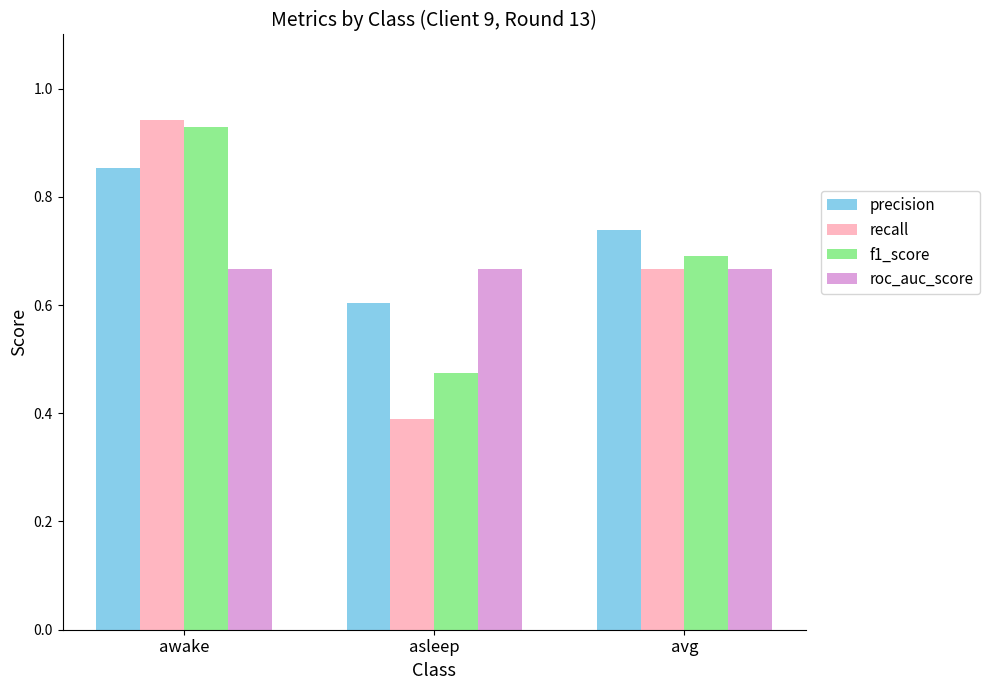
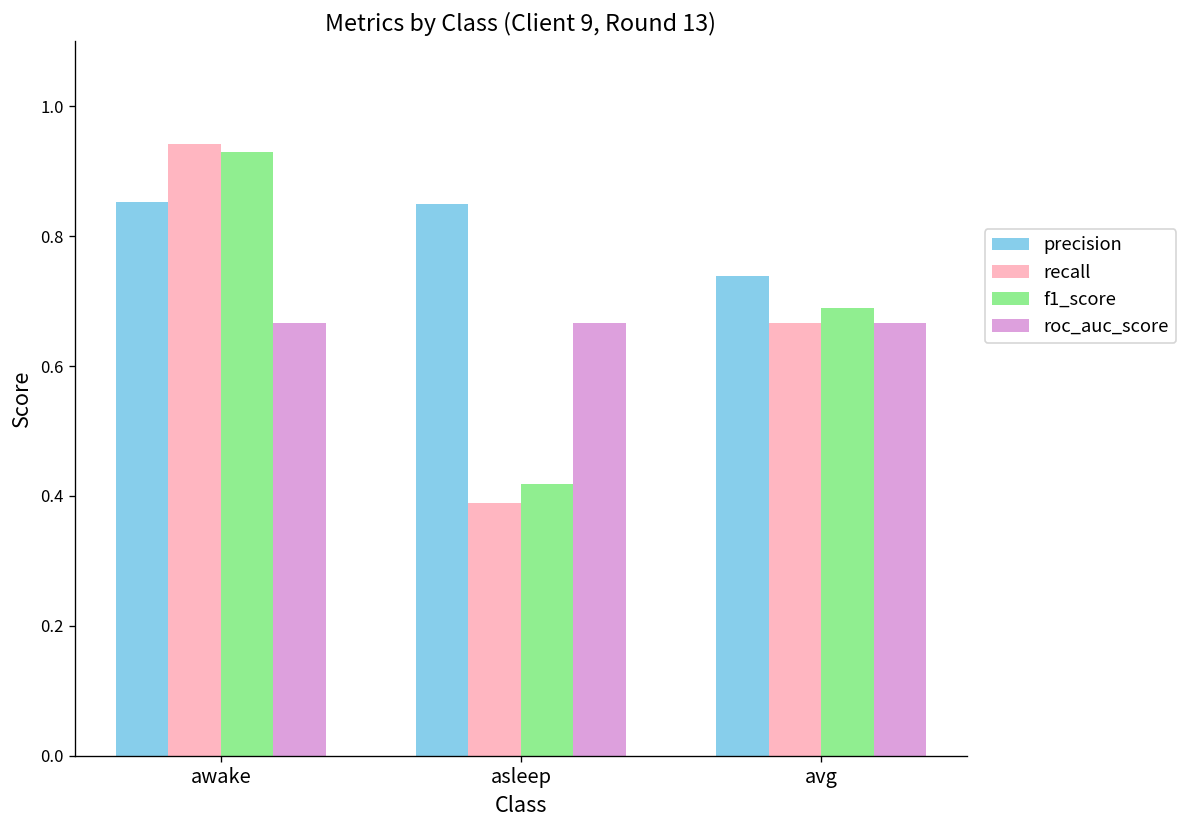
  {
    "precision": {
      "awake": 0.85,
-     "asleep": 0.60,
+     "asleep": 0.85,
      "avg": 0.74
    },
    "f1_score": {
      "awake": 0.93,
-     "asleep": 0.47,
+     "asleep": 0.42,
      "avg": 0.69
    }
  }
